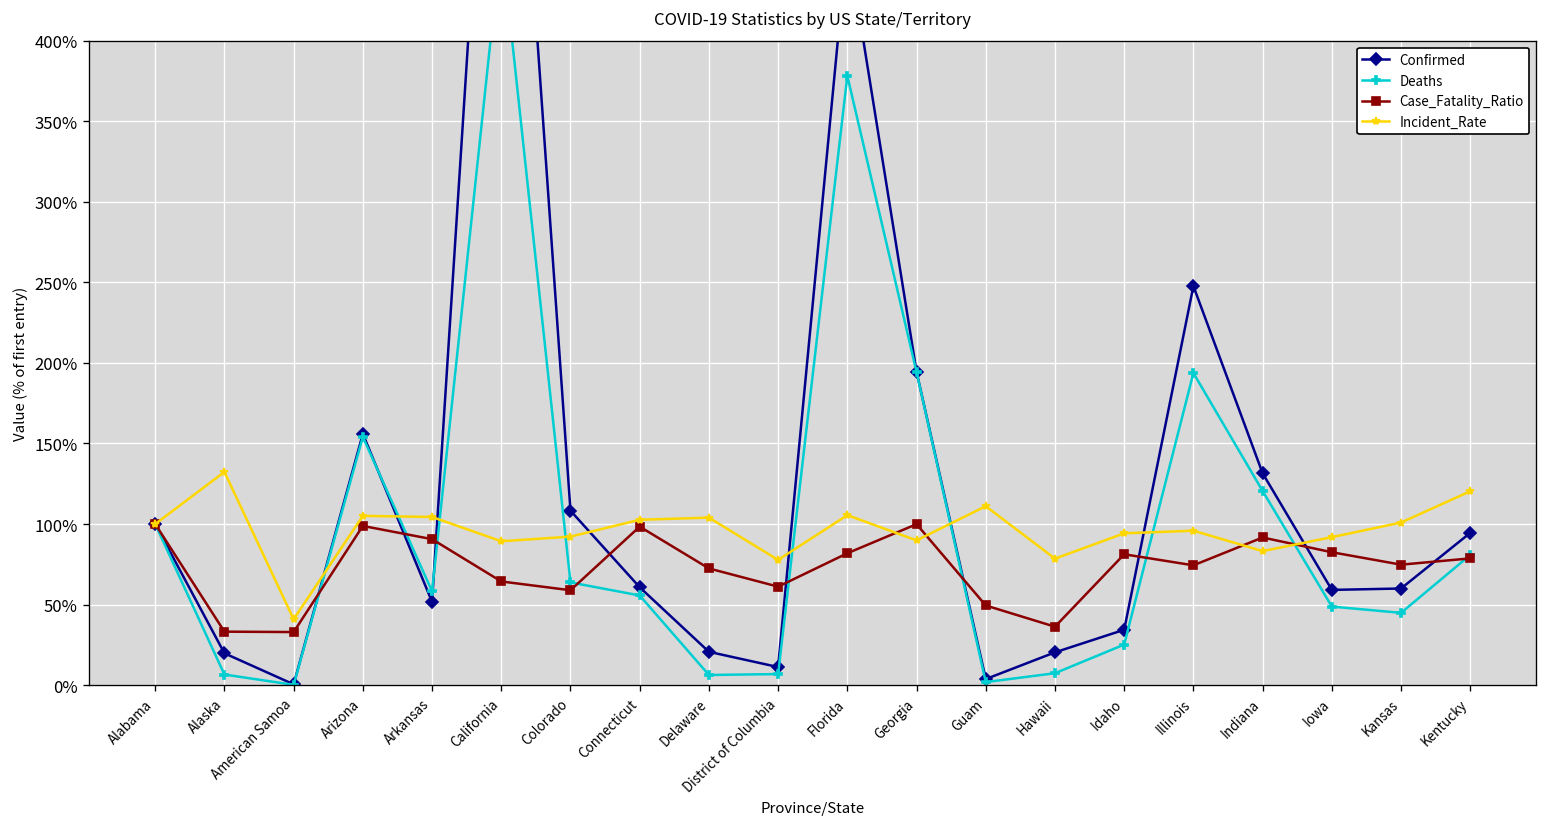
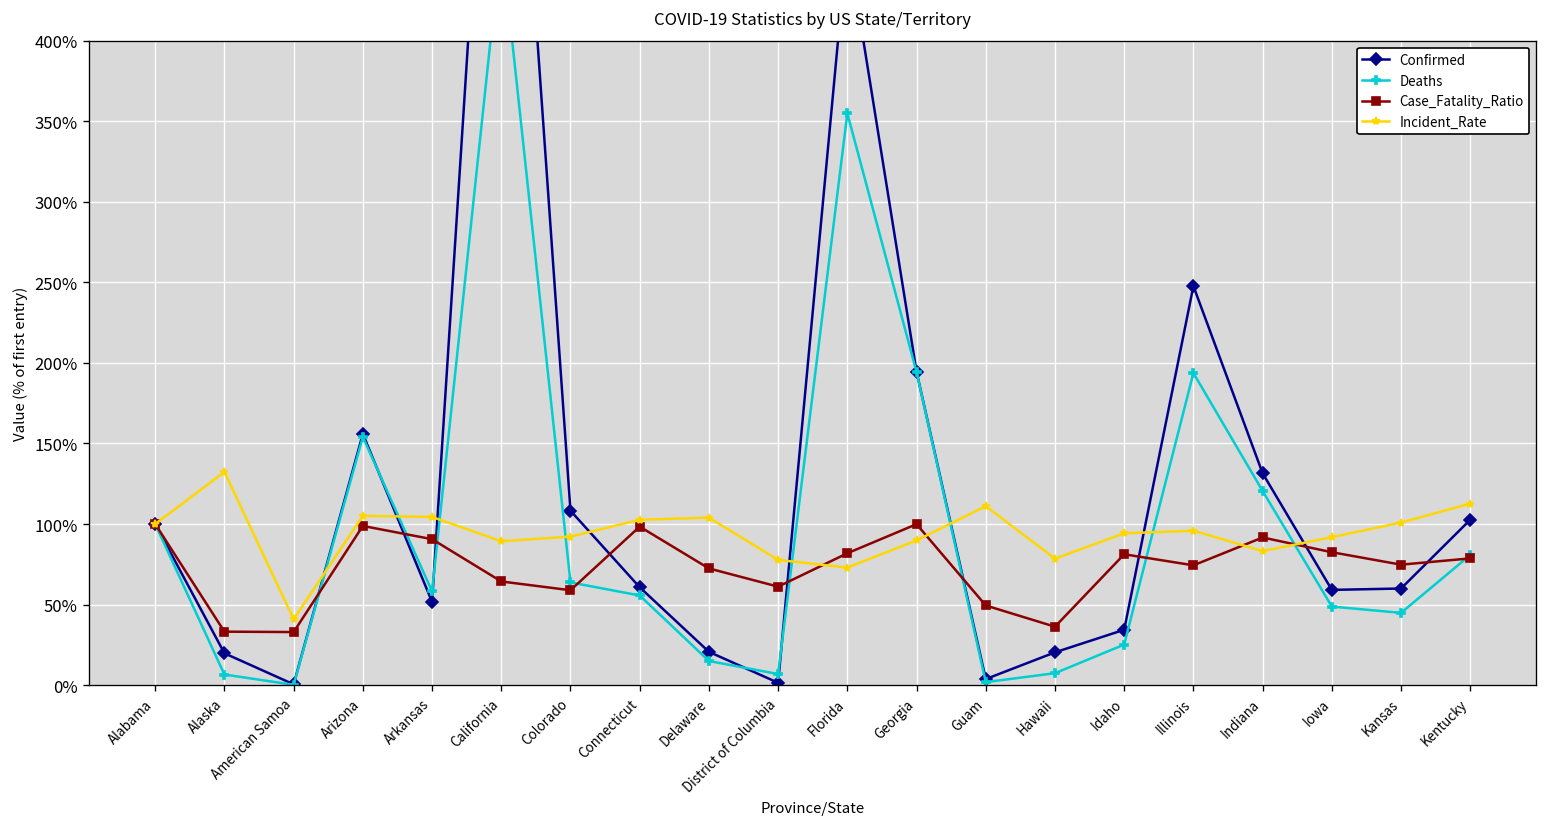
  {
    "Confirmed": {
      "Alaska": "20%",
      "Arkansas": "52%",
      "Colorado": "108%",
      "Connecticut": "61%",
      "Delaware": "21%",
-     "District of Columbia": "11%",
+     "District of Columbia": "1%",
      "Guam": "4%",
      "Hawaii": "20%",
      "Idaho": "34%",
      "Illinois": "248%",
      "Indiana": "132%",
      "Iowa": "59%",
      "Kansas": "60%",
-     "Kentucky": "95%"
+     "Kentucky": "103%"
    },
    "Deaths": {
      "Alaska": "7%",
      "Arkansas": "58%",
      "Colorado": "64%",
      "Connecticut": "56%",
-     "Delaware": "6%",
+     "Delaware": "15%",
      "District of Columbia": "7%",
-     "Florida": "378%",
+     "Florida": "355%",
      "Guam": "2%",
      "Hawaii": "7%",
      "Idaho": "25%",
      "Illinois": "194%",
      "Indiana": "121%",
      "Iowa": "49%",
      "Kansas": "45%",
      "Kentucky": "81%"
    },
    "Case_Fatality_Ratio": {
      "Alaska": "33%",
      "American Samoa": "33%",
      "Arizona": "99%",
      "Arkansas": "91%",
      "California": "64%",
      "Colorado": "59%",
      "Connecticut": "98%",
      "Delaware": "72%",
      "District of Columbia": "61%",
      "Florida": "82%",
      "Georgia": "100%",
      "Guam": "49%",
      "Hawaii": "36%",
      "Idaho": "81%",
      "Illinois": "74%",
      "Indiana": "92%",
      "Iowa": "82%",
      "Kansas": "75%",
      "Kentucky": "79%"
    },
    "Incident_Rate": {
      "Alaska": "132%",
      "American Samoa": "41%",
      "Arizona": "105%",
      "Arkansas": "104%",
      "California": "89%",
      "Colorado": "92%",
      "Connecticut": "103%",
      "Delaware": "104%",
      "District of Columbia": "78%",
-     "Florida": "106%",
+     "Florida": "73%",
      "Georgia": "90%",
      "Guam": "111%",
      "Hawaii": "79%",
      "Idaho": "94%",
      "Illinois": "96%",
      "Indiana": "83%",
      "Iowa": "92%",
      "Kansas": "101%",
-     "Kentucky": "120%"
+     "Kentucky": "113%"
    }
  }
